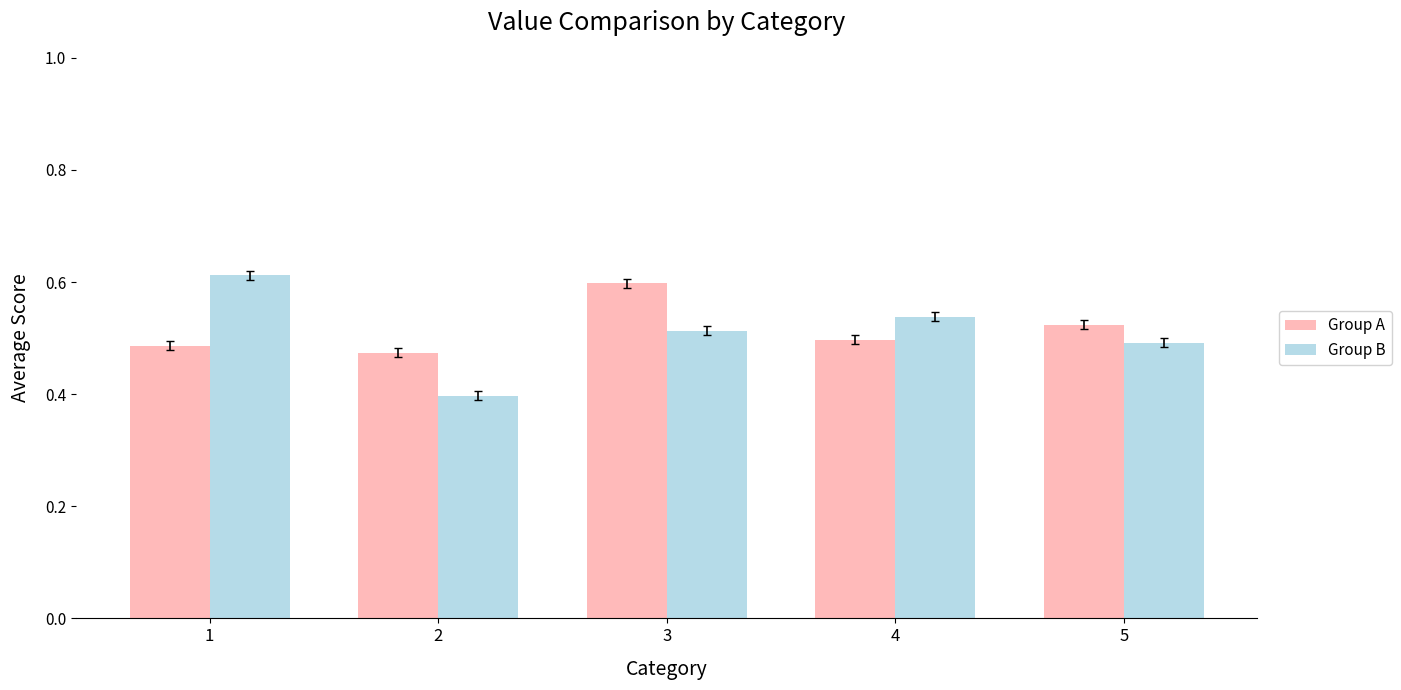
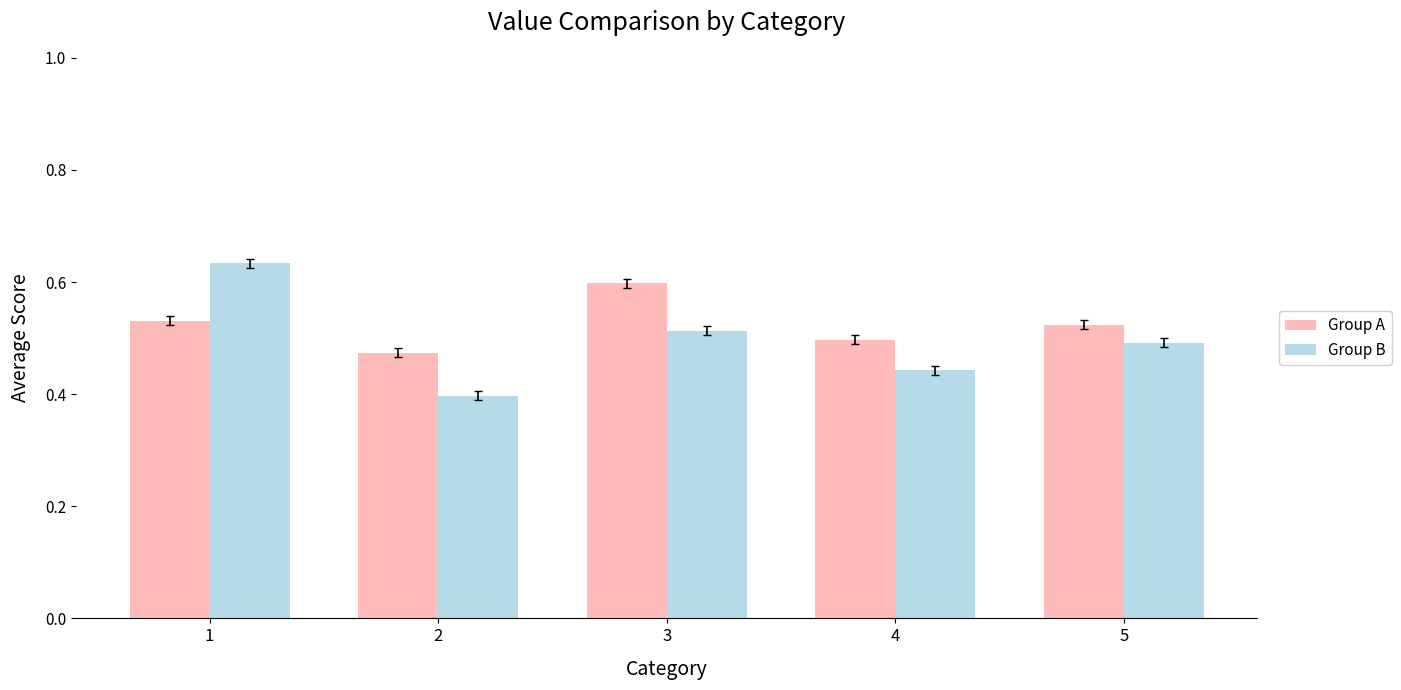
  {
    "Group A": {
-     "1": 0.49,
+     "1": 0.53,
      "2": 0.47,
      "3": 0.60,
      "4": 0.50,
      "5": 0.52
    },
    "Group B": {
-     "1": 0.61,
+     "1": 0.63,
      "2": 0.40,
      "3": 0.51,
-     "4": 0.54,
+     "4": 0.44,
      "5": 0.49
    }
  }
